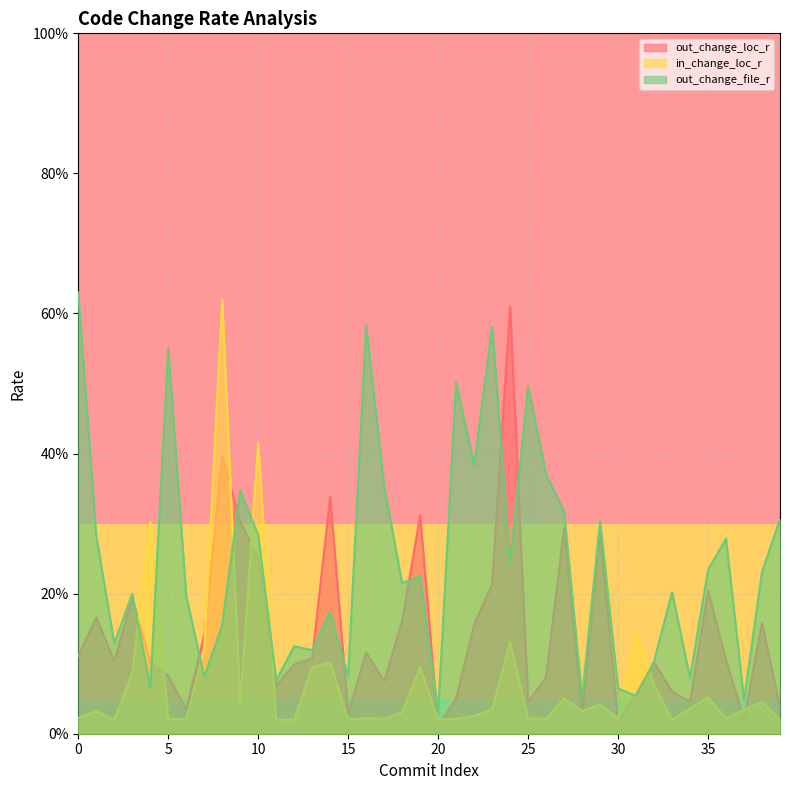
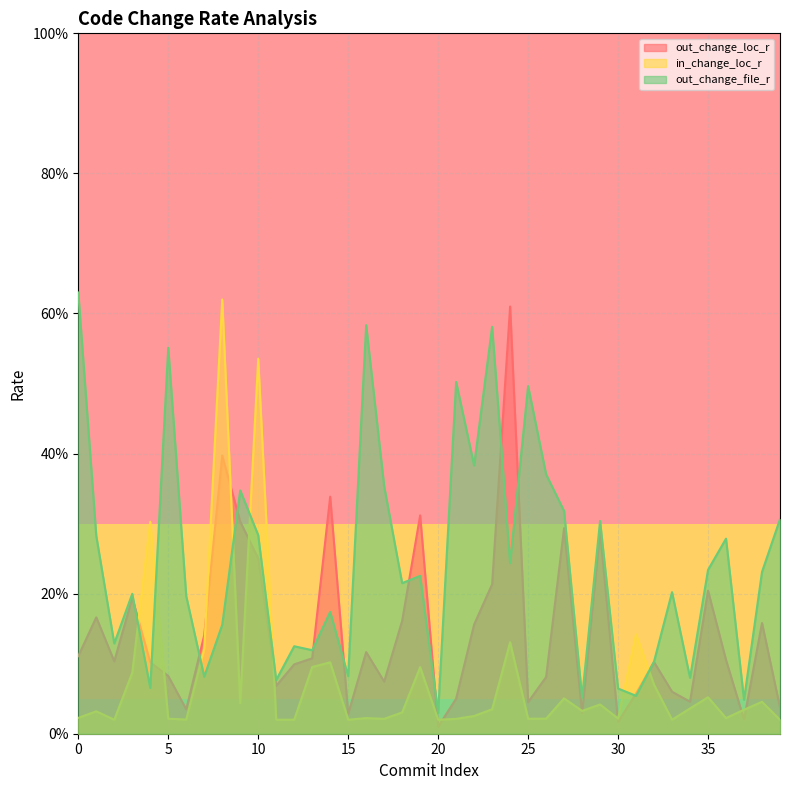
  {
    "out_change_loc_r": {
      "0": "11%",
      "5": "8%",
      "10": "25%",
      "15": "3%",
      "20": "1%",
      "25": "5%",
      "30": "2%",
      "35": "20%"
    },
    "in_change_loc_r": {
      "0": "2%",
      "5": "2%",
-     "10": "42%",
+     "10": "54%",
      "15": "2%",
      "20": "2%",
      "25": "2%",
      "30": "2%",
      "35": "5%"
    },
    "out_change_file_r": {
      "0": "63%",
      "5": "55%",
      "10": "28%",
      "15": "8%",
      "20": "3%",
      "25": "50%",
      "30": "6%",
      "35": "23%"
    }
  }
